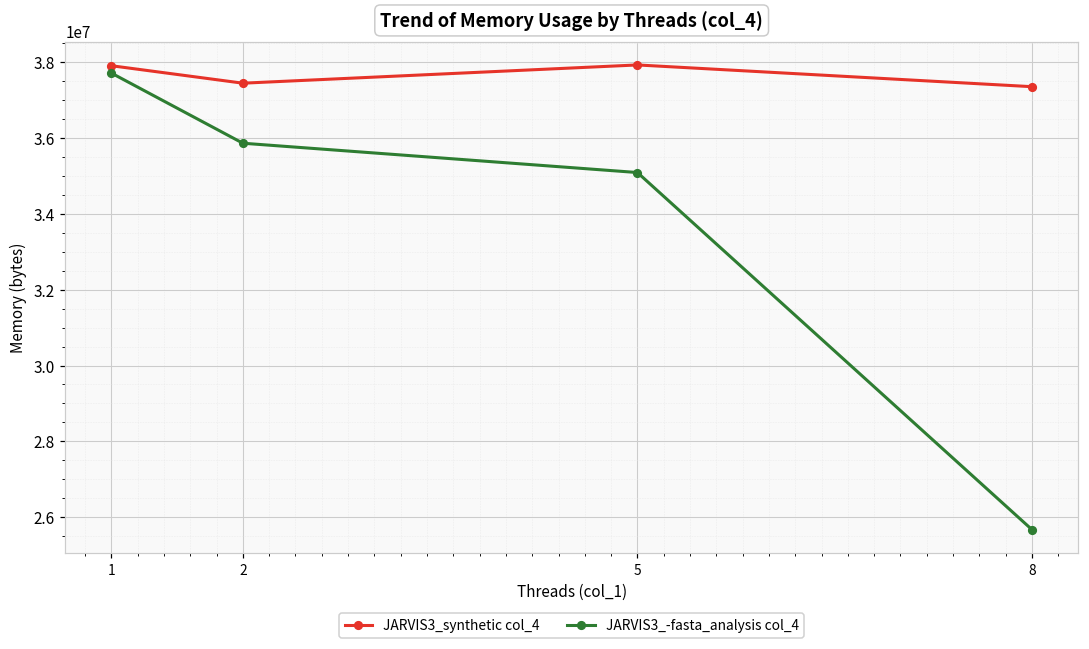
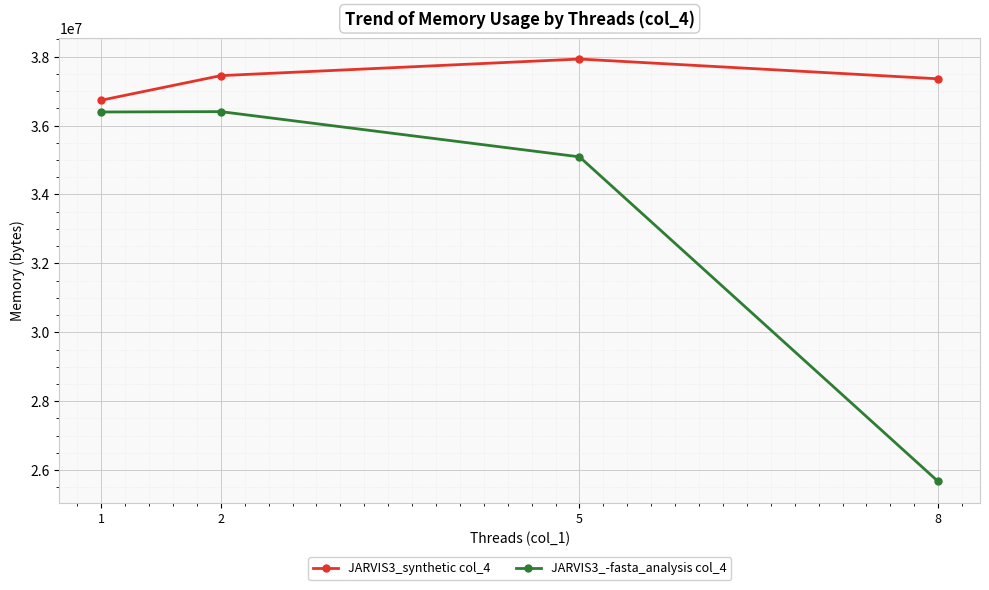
  {
    "JARVIS3_synthetic col_4": {
-     "1": 37900000,
+     "1": 36700000,
      "2": 37400000,
      "5": 37900000,
      "8": 37400000
    },
    "JARVIS3_-fasta_analysis col_4": {
-     "1": 37700000,
-     "2": 35900000,
+     "1": 36400000,
+     "2": 36400000,
      "5": 35100000,
      "8": 25700000
    }
  }
